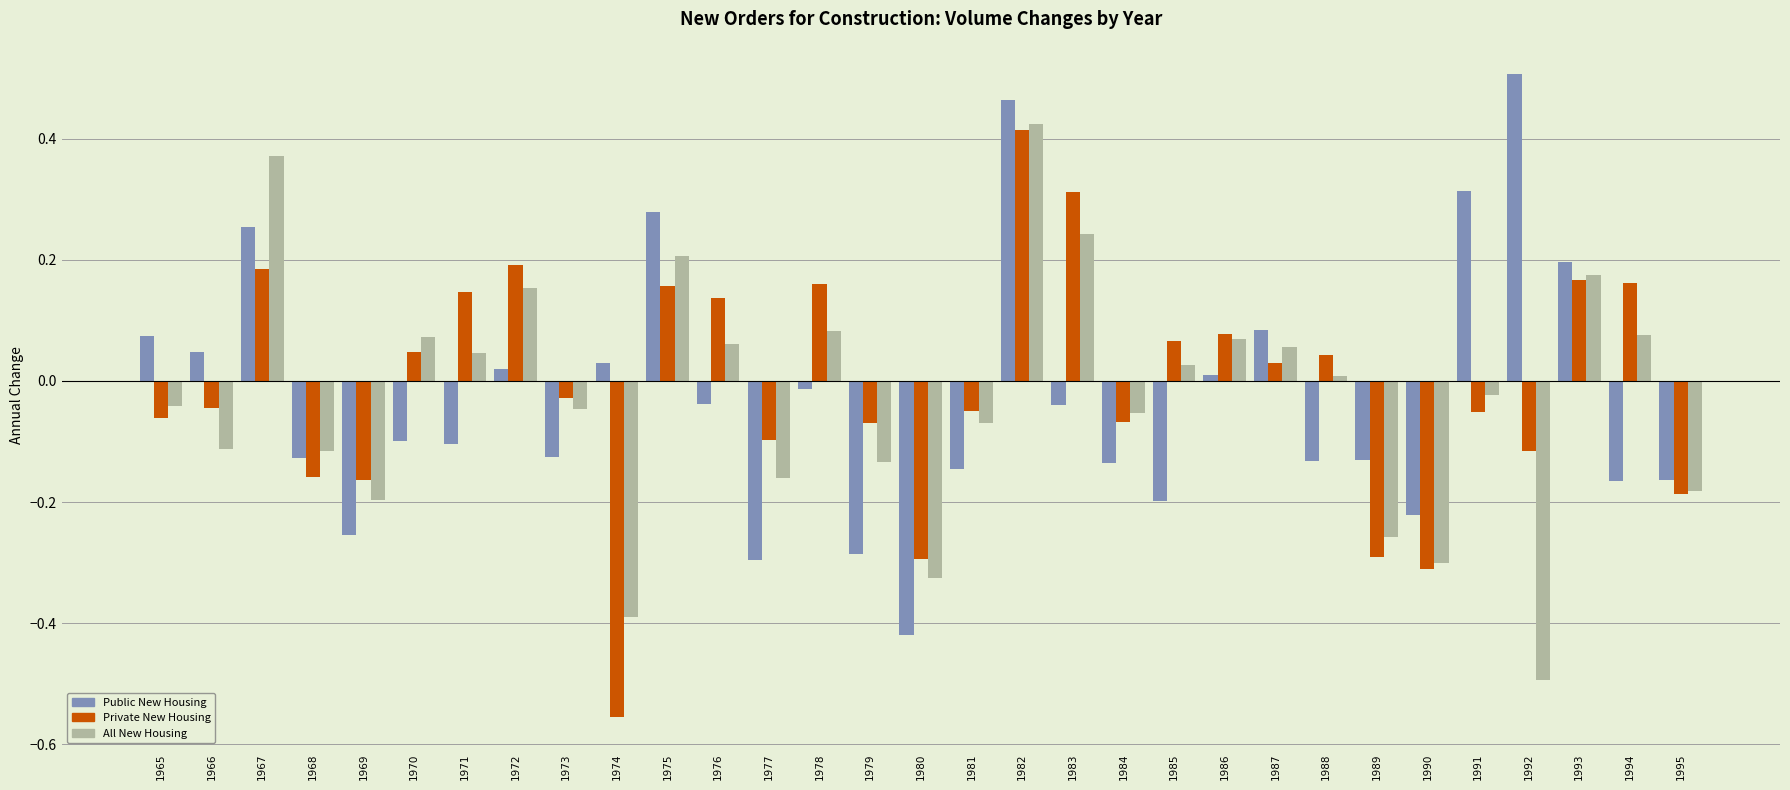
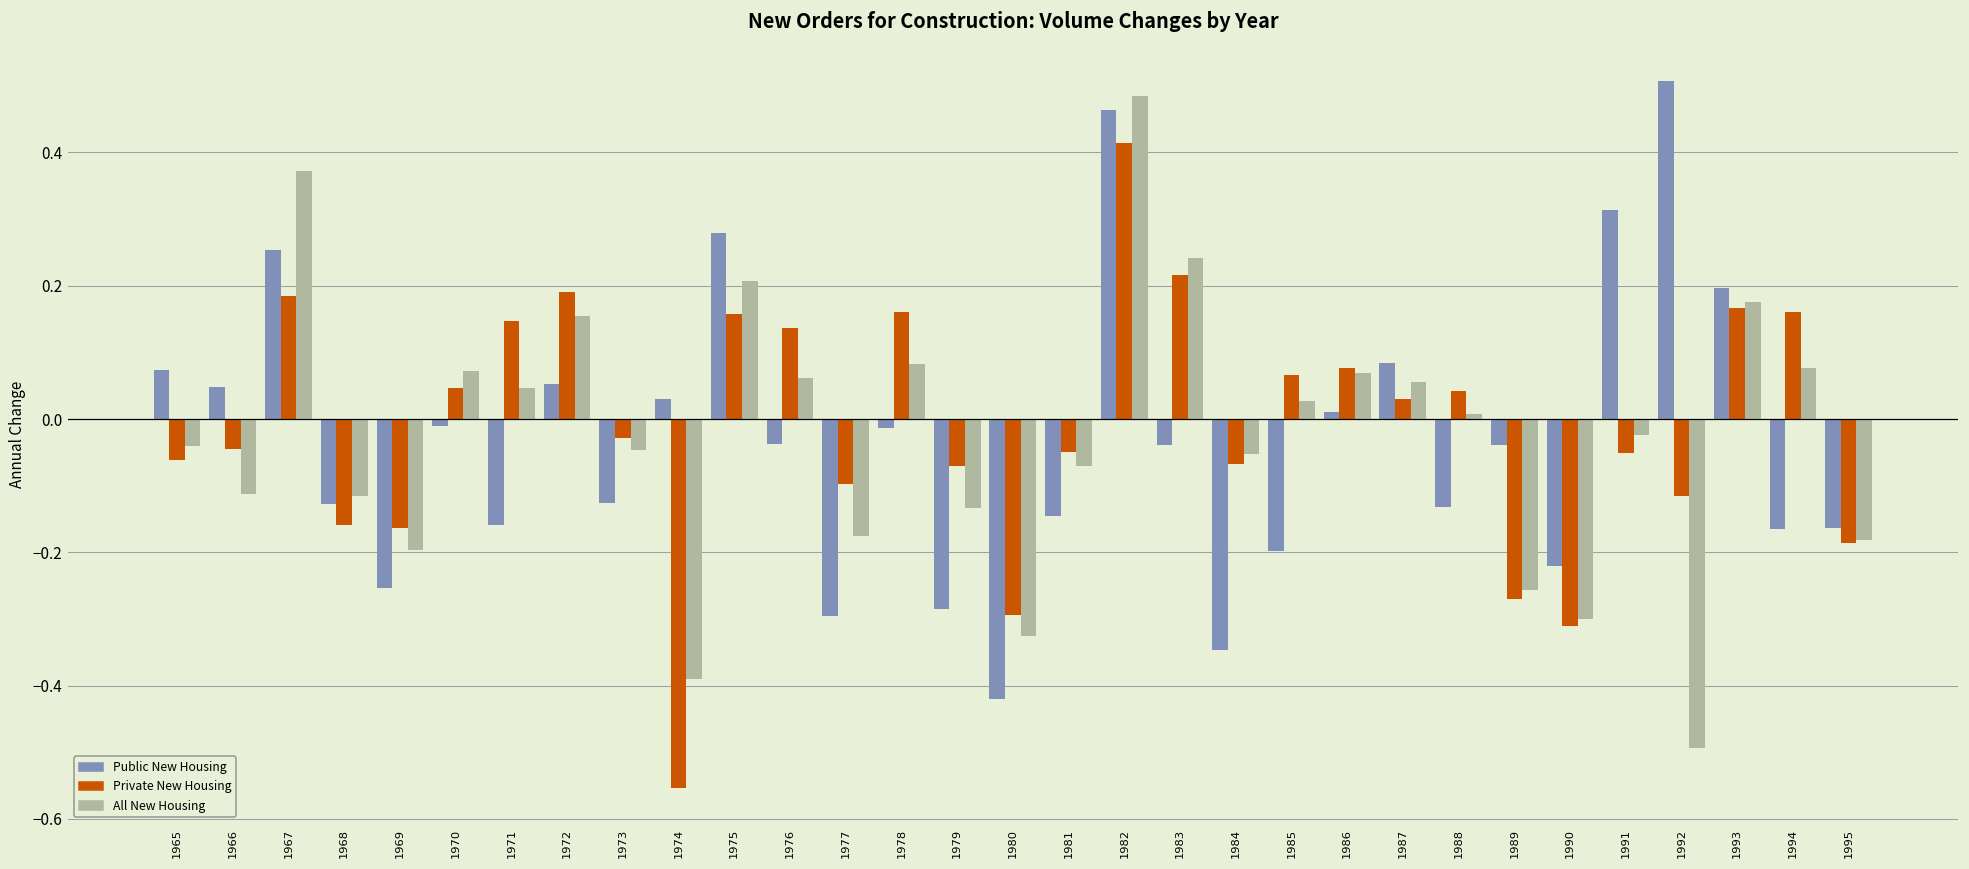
  {
    "Public New Housing": {
      "1965": 0.07,
      "1966": 0.05,
      "1967": 0.25,
      "1968": -0.13,
      "1969": -0.25,
-     "1970": -0.10,
-     "1971": -0.10,
-     "1972": 0.02,
+     "1970": -0.01,
+     "1971": -0.16,
+     "1972": 0.05,
      "1973": -0.13,
      "1974": 0.03,
      "1975": 0.28,
      "1976": -0.04,
      "1977": -0.30,
      "1978": -0.01,
      "1979": -0.29,
      "1980": -0.42,
      "1981": -0.15,
      "1982": 0.46,
      "1983": -0.04,
-     "1984": -0.14,
+     "1984": -0.35,
      "1985": -0.20,
      "1986": 0.01,
      "1987": 0.08,
      "1988": -0.13,
-     "1989": -0.13,
+     "1989": -0.04,
      "1990": -0.22,
      "1991": 0.31,
      "1992": 0.51,
      "1993": 0.20,
      "1994": -0.17,
      "1995": -0.16
    },
    "Private New Housing": {
      "1965": -0.06,
      "1966": -0.05,
      "1967": 0.18,
      "1968": -0.16,
      "1969": -0.16,
      "1970": 0.05,
      "1971": 0.15,
      "1972": 0.19,
      "1973": -0.03,
      "1974": -0.55,
      "1975": 0.16,
      "1976": 0.14,
      "1977": -0.10,
      "1978": 0.16,
      "1979": -0.07,
      "1980": -0.29,
      "1981": -0.05,
      "1982": 0.41,
-     "1983": 0.31,
+     "1983": 0.22,
      "1984": -0.07,
      "1985": 0.07,
      "1986": 0.08,
      "1987": 0.03,
      "1988": 0.04,
-     "1989": -0.29,
+     "1989": -0.27,
      "1990": -0.31,
      "1991": -0.05,
      "1992": -0.12,
      "1993": 0.17,
      "1994": 0.16,
      "1995": -0.19
    },
    "All New Housing": {
      "1965": -0.04,
      "1966": -0.11,
      "1967": 0.37,
      "1968": -0.12,
      "1969": -0.20,
      "1970": 0.07,
      "1971": 0.05,
      "1972": 0.15,
      "1973": -0.05,
      "1974": -0.39,
      "1975": 0.21,
      "1976": 0.06,
-     "1977": -0.16,
+     "1977": -0.18,
      "1978": 0.08,
      "1979": -0.13,
      "1980": -0.33,
      "1981": -0.07,
-     "1982": 0.42,
+     "1982": 0.49,
      "1983": 0.24,
      "1984": -0.05,
      "1985": 0.03,
      "1986": 0.07,
      "1987": 0.06,
      "1988": 0.01,
      "1989": -0.26,
      "1990": -0.30,
      "1991": -0.02,
      "1992": -0.49,
      "1993": 0.18,
      "1994": 0.08,
      "1995": -0.18
    }
  }
